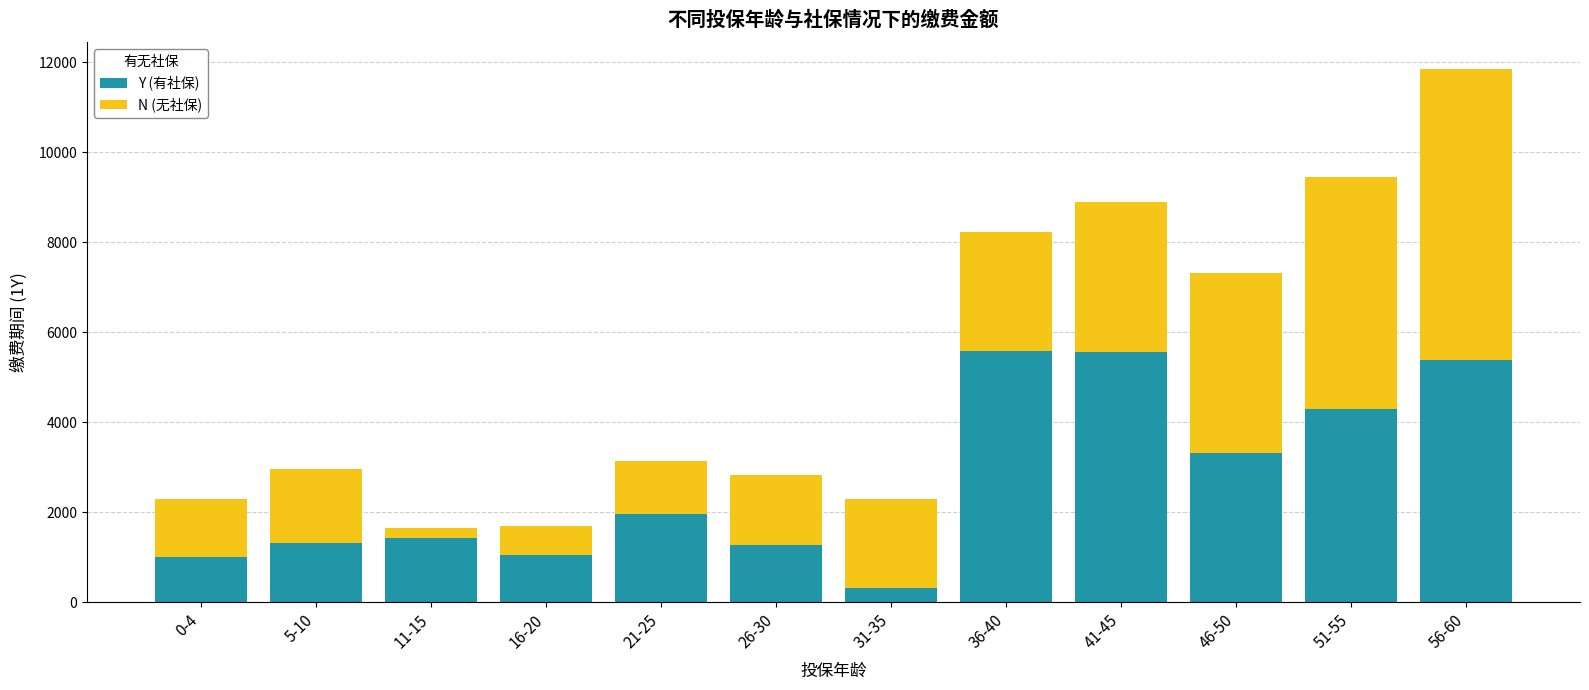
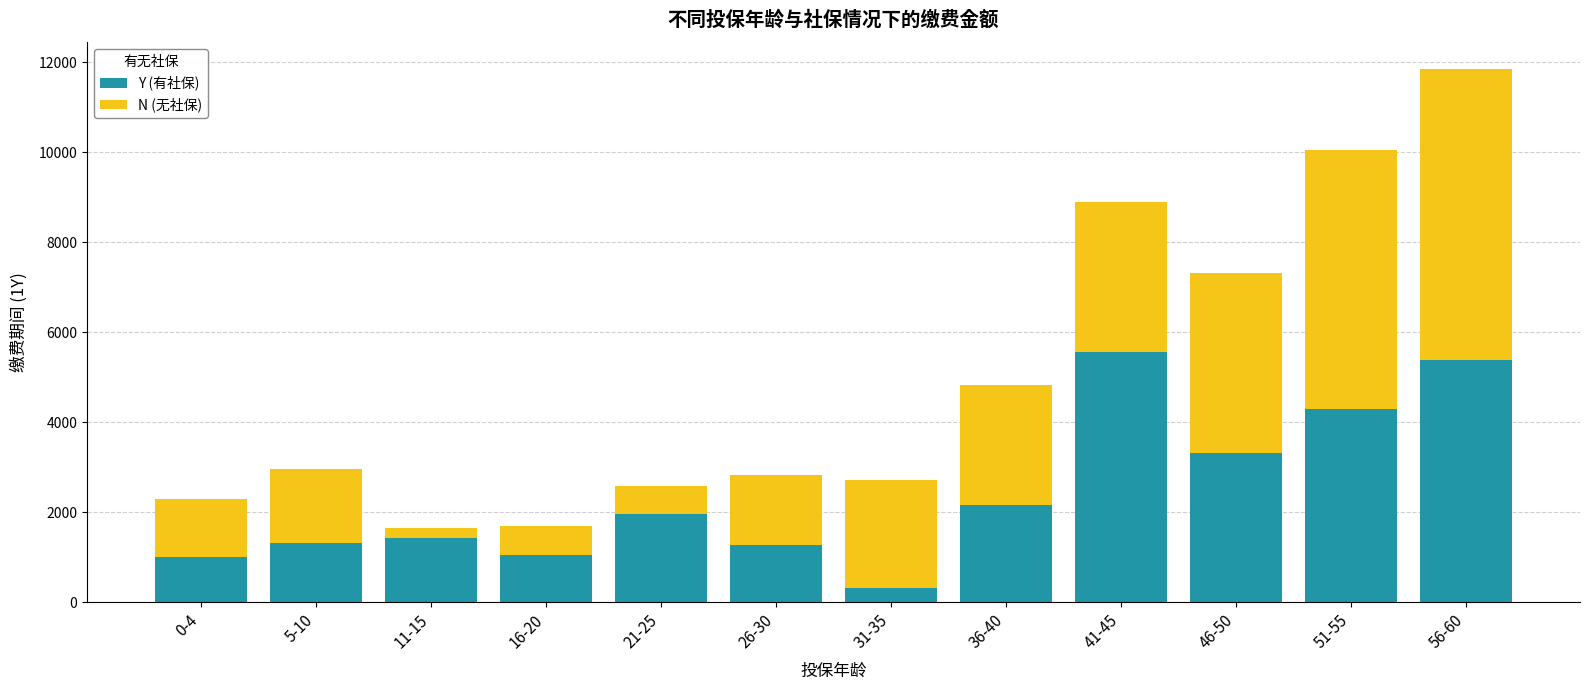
  {
    "Y (有社保)": {
      "0-4": 1000,
      "5-10": 1300,
      "11-15": 1400,
      "16-20": 1000,
      "21-25": 2000,
      "26-30": 1300,
      "31-35": 300,
-     "36-40": 5600,
+     "36-40": 2200,
      "41-45": 5600,
      "46-50": 3300,
      "51-55": 4300,
      "56-60": 5400
    },
    "N (无社保)": {
      "0-4": 1300,
      "5-10": 1600,
      "11-15": 200,
      "16-20": 600,
-     "21-25": 1200,
+     "21-25": 600,
      "26-30": 1600,
-     "31-35": 2000,
+     "31-35": 2400,
      "36-40": 2600,
      "41-45": 3300,
      "46-50": 4000,
-     "51-55": 5200,
+     "51-55": 5800,
      "56-60": 6500
    }
  }
